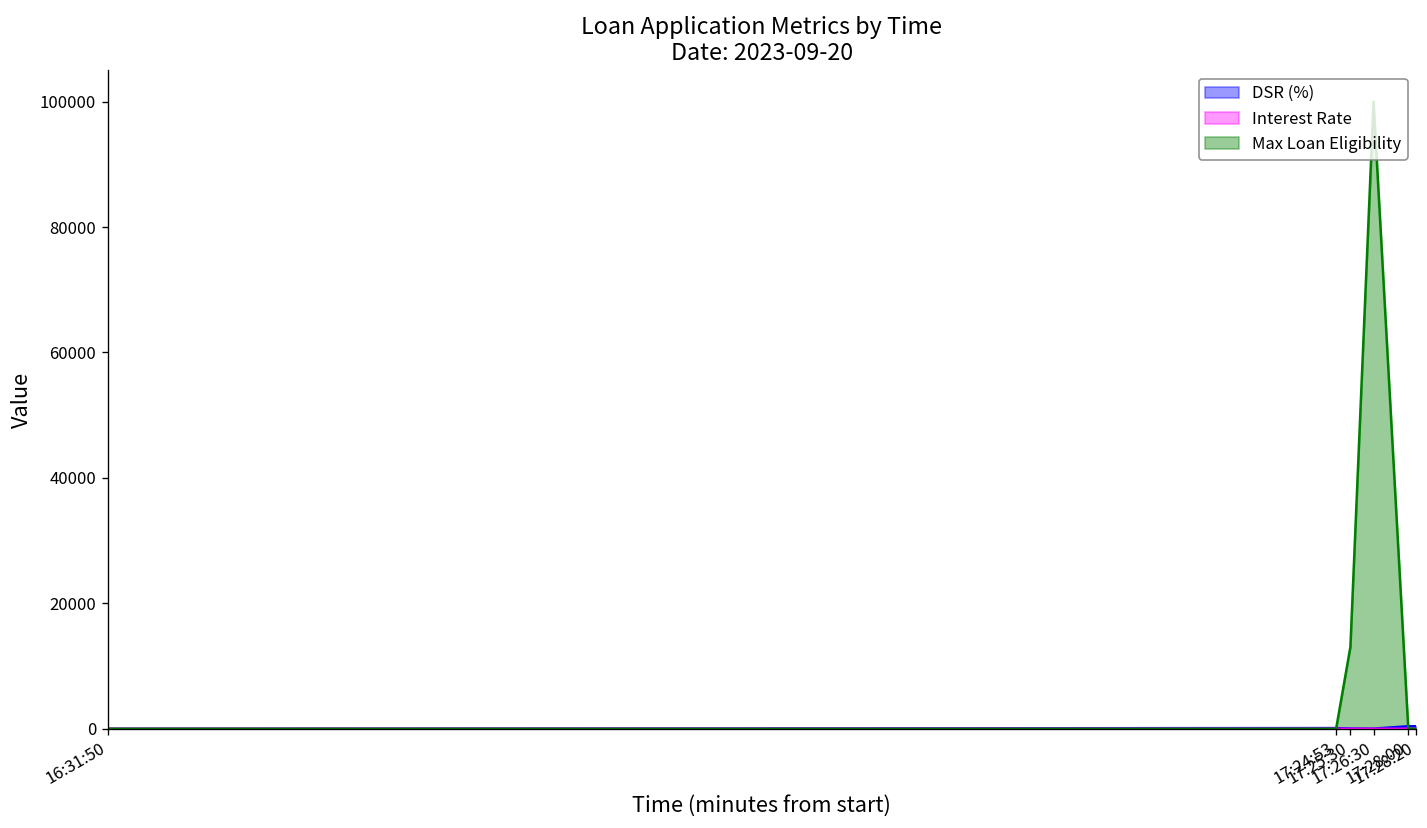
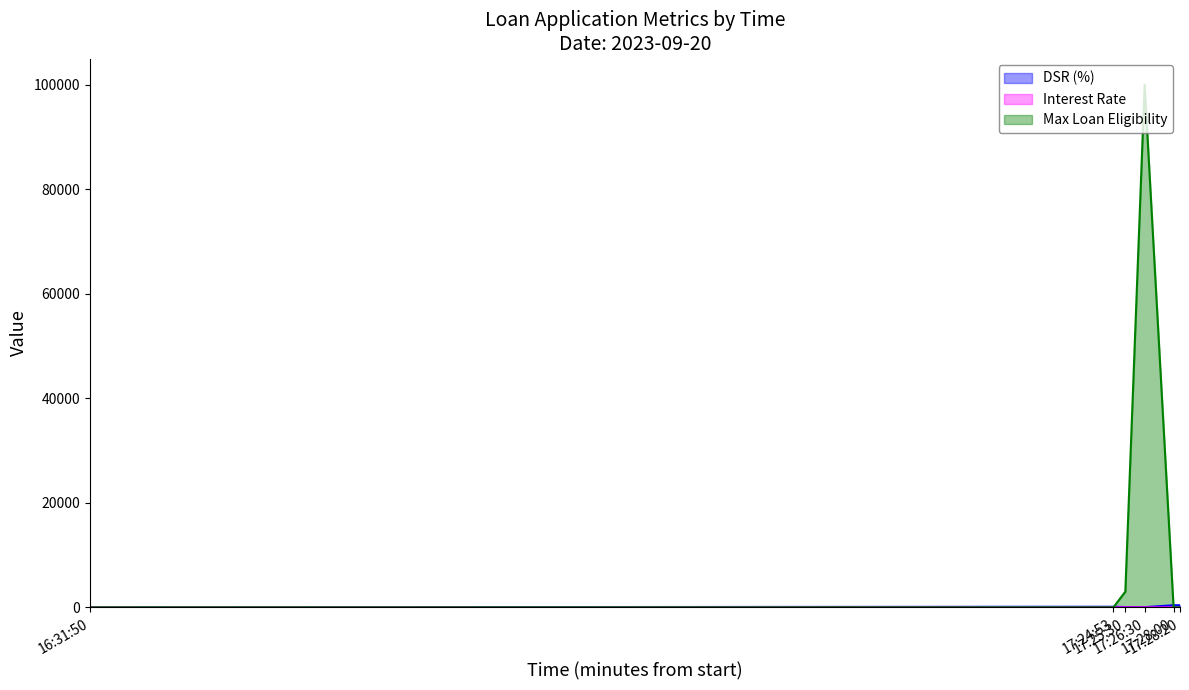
  {
    "Max Loan Eligibility": {
-     "17:25:30": 13000
+     "17:25:30": 3000
    }
  }
